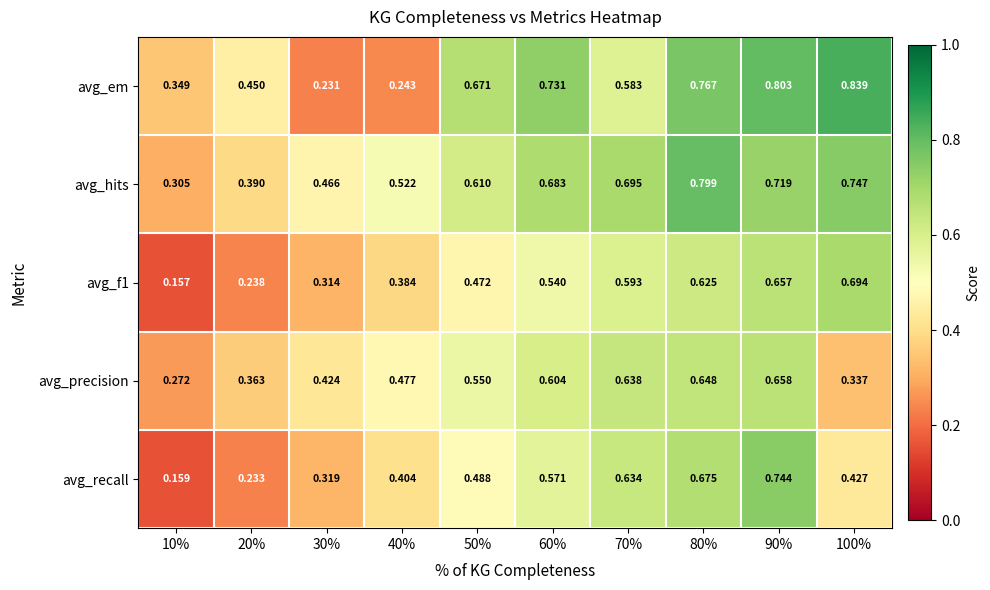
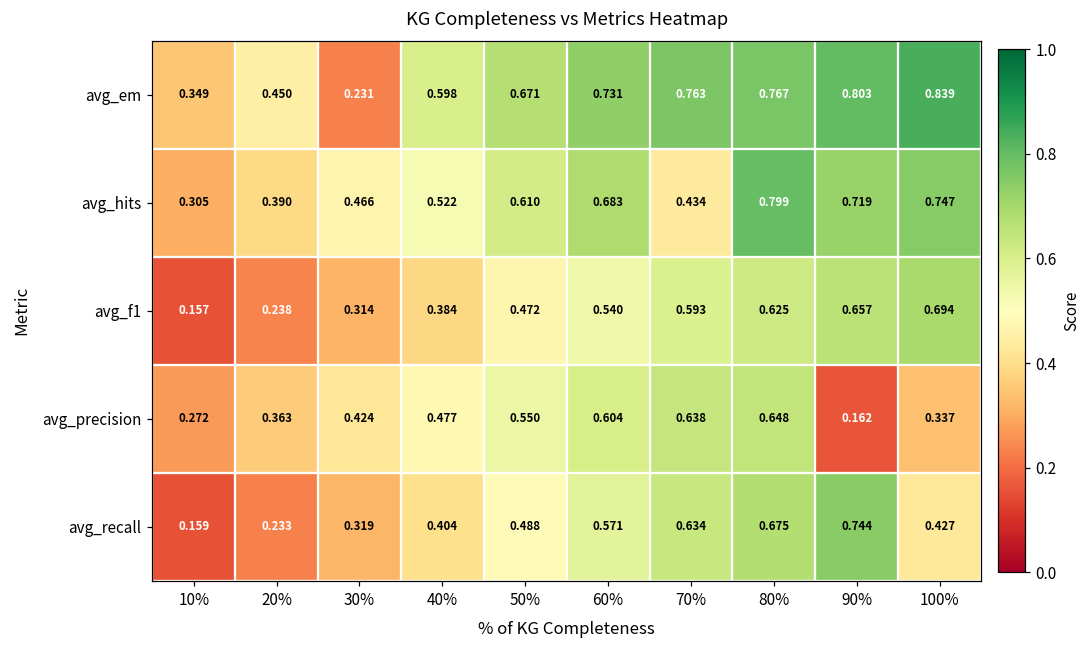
  {
    "avg_em": {
      "10%": 0.349,
      "20%": 0.450,
      "30%": 0.231,
-     "40%": 0.243,
+     "40%": 0.598,
      "50%": 0.671,
      "60%": 0.731,
-     "70%": 0.583,
+     "70%": 0.763,
      "80%": 0.767,
      "90%": 0.803,
      "100%": 0.839
    },
    "avg_hits": {
      "10%": 0.305,
      "20%": 0.390,
      "30%": 0.466,
      "40%": 0.522,
      "50%": 0.610,
      "60%": 0.683,
-     "70%": 0.695,
+     "70%": 0.434,
      "80%": 0.799,
      "90%": 0.719,
      "100%": 0.747
    },
    "avg_f1": {
      "10%": 0.157,
      "20%": 0.238,
      "30%": 0.314,
      "40%": 0.384,
      "50%": 0.472,
      "60%": 0.540,
      "70%": 0.593,
      "80%": 0.625,
      "90%": 0.657,
      "100%": 0.694
    },
    "avg_precision": {
      "10%": 0.272,
      "20%": 0.363,
      "30%": 0.424,
      "40%": 0.477,
      "50%": 0.550,
      "60%": 0.604,
      "70%": 0.638,
      "80%": 0.648,
-     "90%": 0.658,
+     "90%": 0.162,
      "100%": 0.337
    },
    "avg_recall": {
      "10%": 0.159,
      "20%": 0.233,
      "30%": 0.319,
      "40%": 0.404,
      "50%": 0.488,
      "60%": 0.571,
      "70%": 0.634,
      "80%": 0.675,
      "90%": 0.744,
      "100%": 0.427
    }
  }
